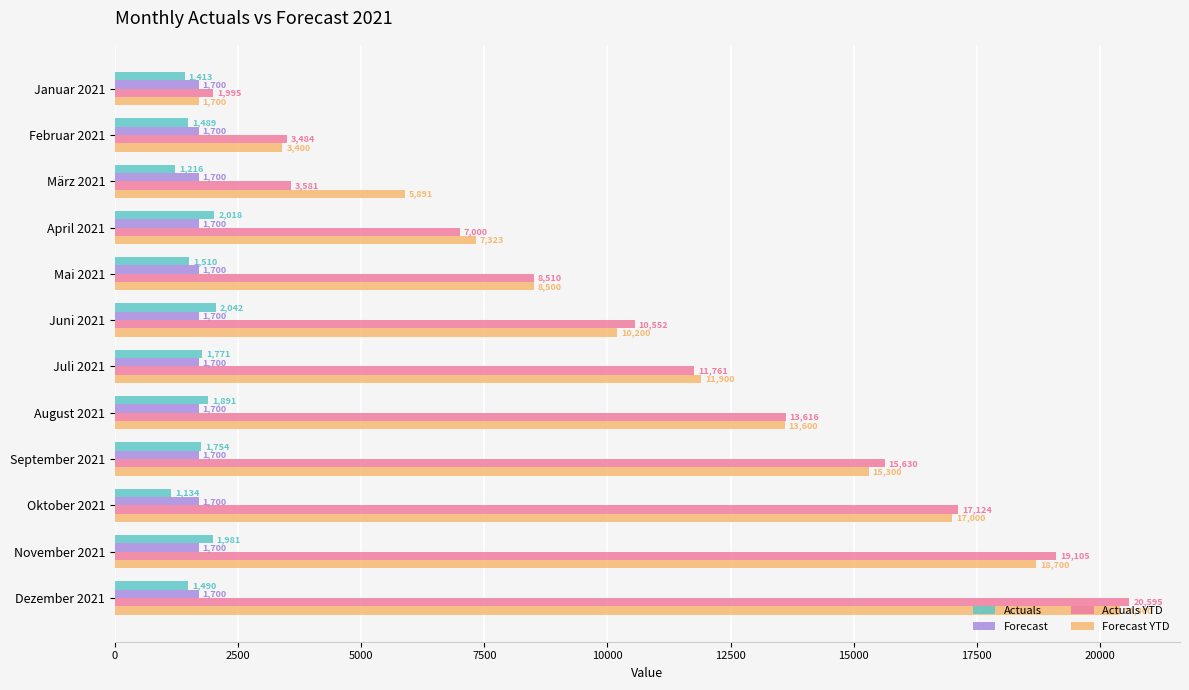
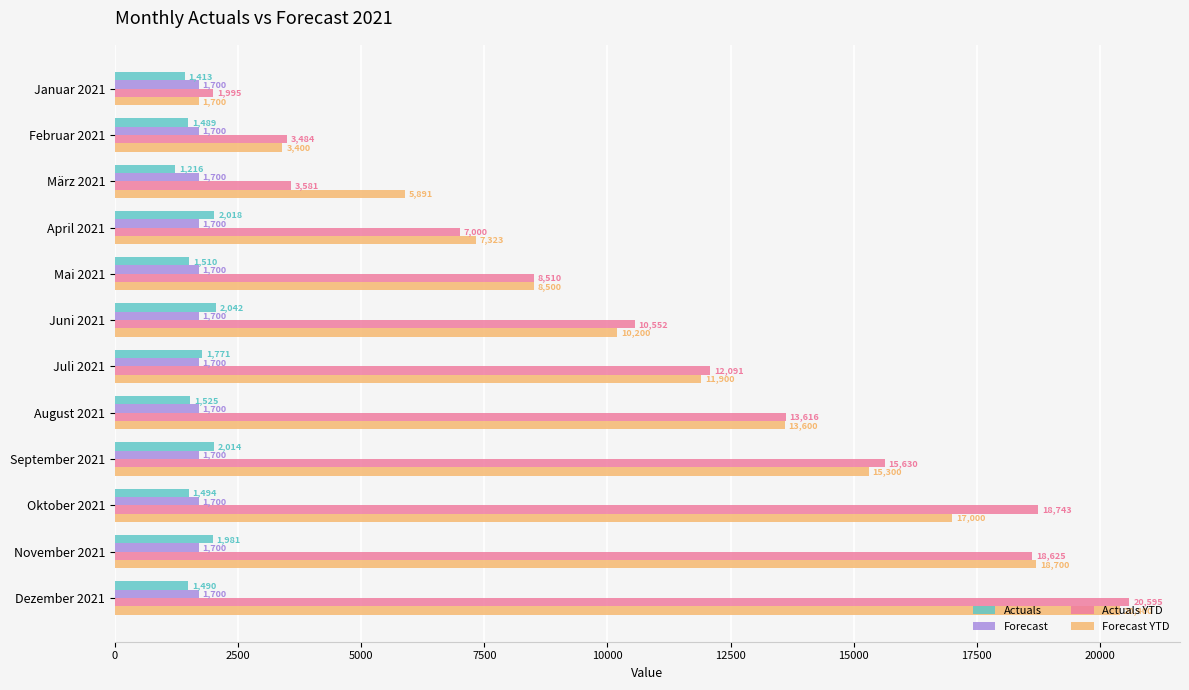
  {
    "Actuals": {
      "Januar 2021": "1,413",
      "Februar 2021": "1,489",
      "März 2021": "1,216",
      "April 2021": "2,018",
      "Mai 2021": "1,510",
      "Juni 2021": "2,042",
      "Juli 2021": "1,771",
-     "August 2021": "1,891",
-     "September 2021": "1,754",
-     "Oktober 2021": "1,134",
+     "August 2021": "1,525",
+     "September 2021": "2,014",
+     "Oktober 2021": "1,494",
      "November 2021": "1,981",
      "Dezember 2021": "1,490"
    },
    "Forecast": {
      "Januar 2021": "1,700",
      "Februar 2021": "1,700",
      "März 2021": "1,700",
      "April 2021": "1,700",
      "Mai 2021": "1,700",
      "Juni 2021": "1,700",
      "Juli 2021": "1,700",
      "August 2021": "1,700",
      "September 2021": "1,700",
      "Oktober 2021": "1,700",
      "November 2021": "1,700",
      "Dezember 2021": "1,700"
    },
    "Actuals YTD": {
      "Januar 2021": "1,995",
      "Februar 2021": "3,484",
      "März 2021": "3,581",
      "April 2021": "7,000",
      "Mai 2021": "8,510",
      "Juni 2021": "10,552",
-     "Juli 2021": "11,761",
+     "Juli 2021": "12,091",
      "August 2021": "13,616",
      "September 2021": "15,630",
-     "Oktober 2021": "17,124",
-     "November 2021": "19,105",
+     "Oktober 2021": "18,743",
+     "November 2021": "18,625",
      "Dezember 2021": "20,595"
    },
    "Forecast YTD": {
      "Januar 2021": "1,700",
      "Februar 2021": "3,400",
      "März 2021": "5,891",
      "April 2021": "7,323",
      "Mai 2021": "8,500",
      "Juni 2021": "10,200",
      "Juli 2021": "11,900",
      "August 2021": "13,600",
      "September 2021": "15,300",
      "Oktober 2021": "17,000",
      "November 2021": "18,700",
      "Dezember 2021": "20,400"
    }
  }
